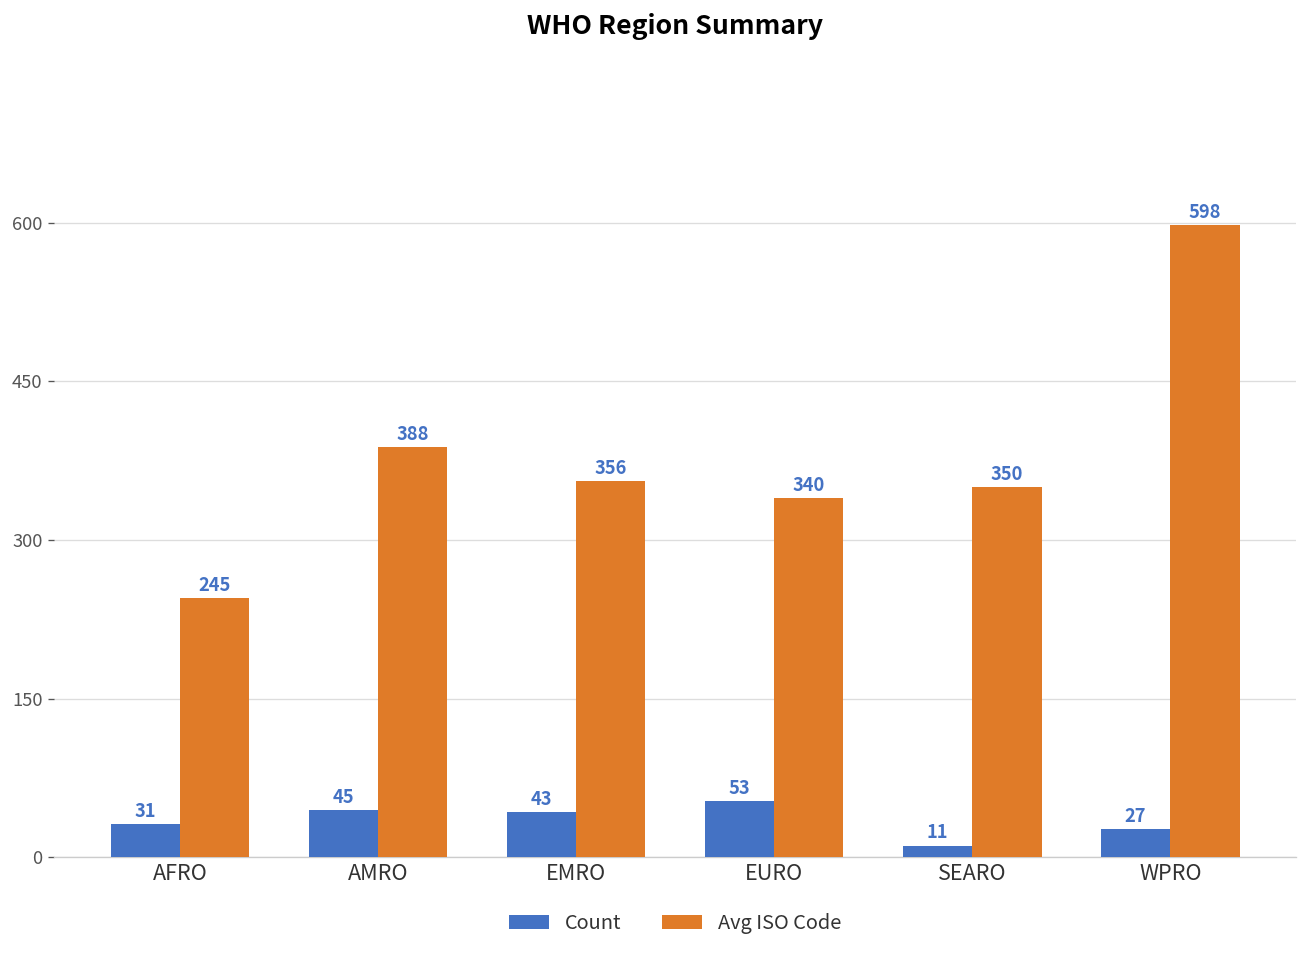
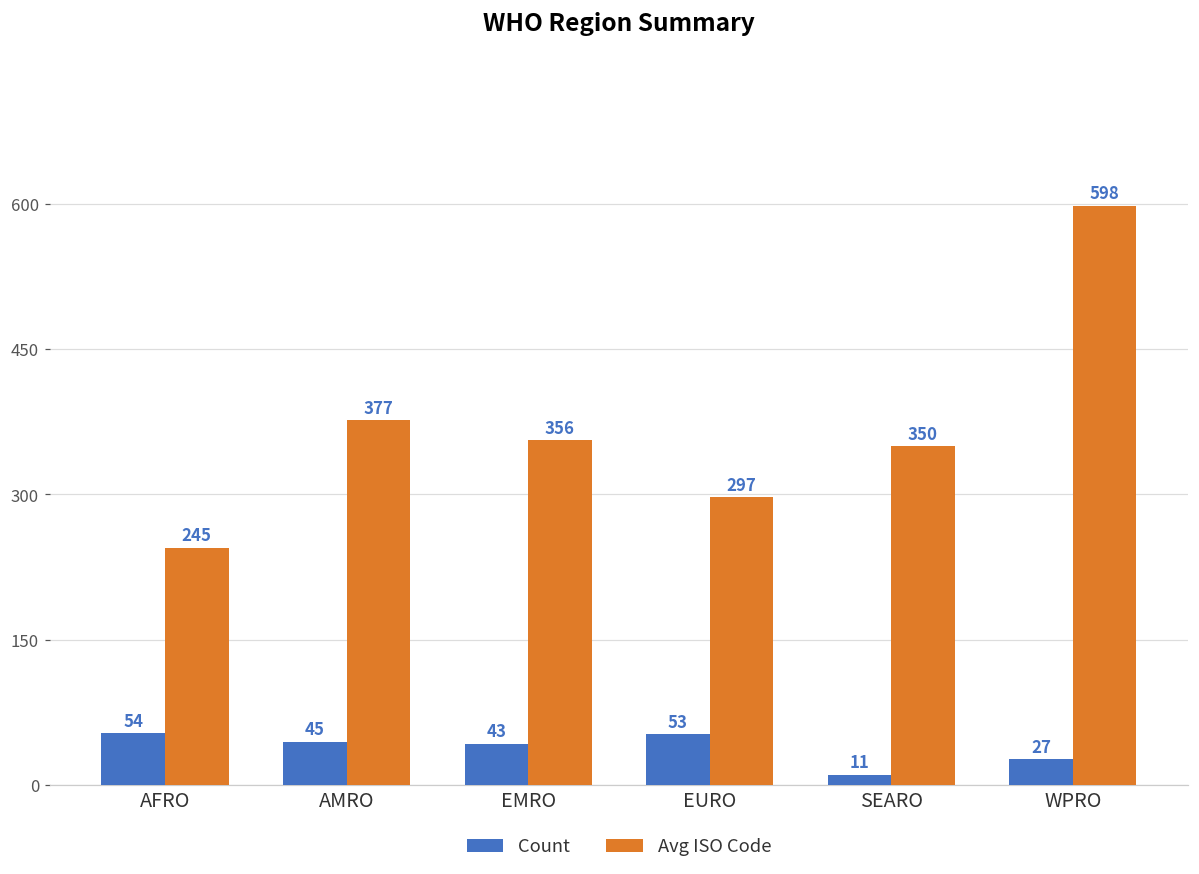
  {
    "Count": {
-     "AFRO": 31,
+     "AFRO": 54,
      "AMRO": 45,
      "EMRO": 43,
      "EURO": 53,
      "SEARO": 11,
      "WPRO": 27
    },
    "Avg ISO Code": {
      "AFRO": 245,
-     "AMRO": 388,
+     "AMRO": 377,
      "EMRO": 356,
-     "EURO": 340,
+     "EURO": 297,
      "SEARO": 350,
      "WPRO": 598
    }
  }
